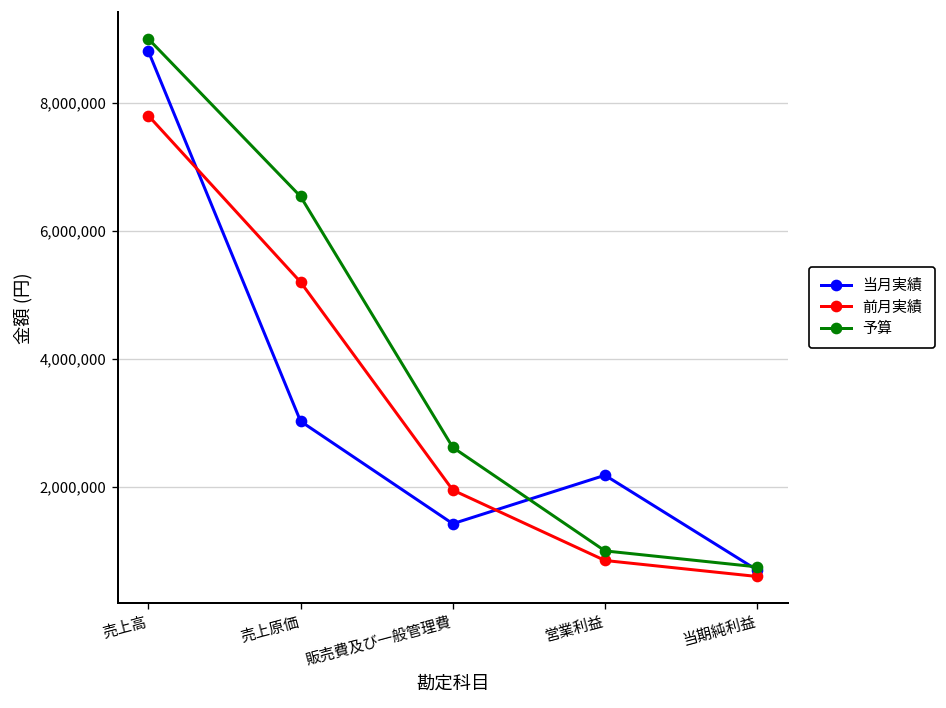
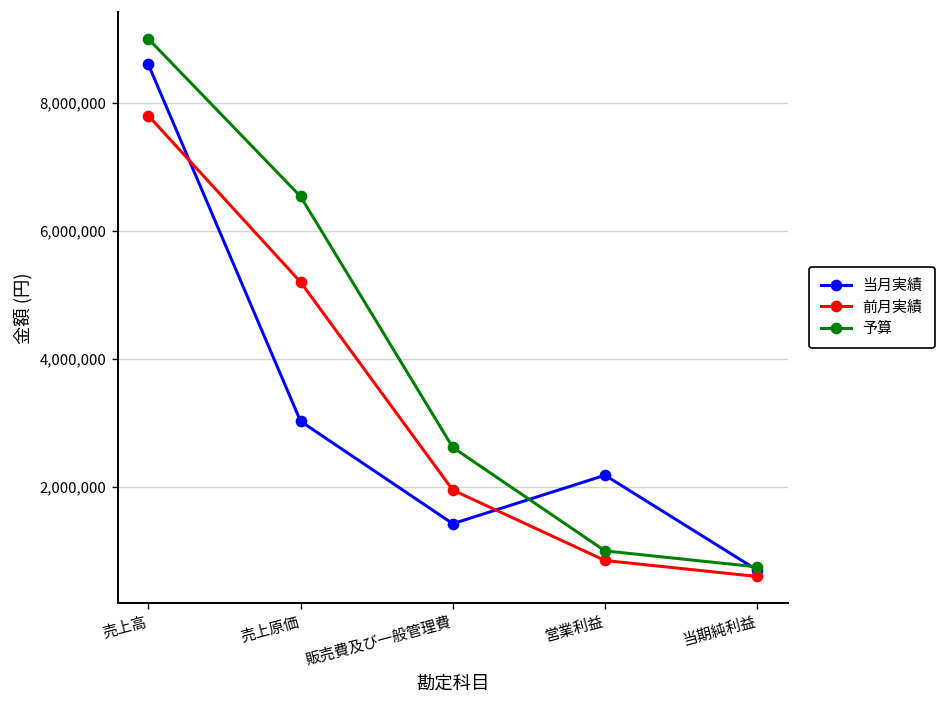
  {
    "当月実績": {
-     "売上高": "8,800,000",
+     "売上高": "8,600,000",
      "売上原価": "3,000,000",
      "販売費及び一般管理費": "1,400,000",
      "営業利益": "2,200,000",
      "当期純利益": "700,000"
    },
    "前月実績": {
      "売上高": "7,800,000",
      "売上原価": "5,200,000",
      "販売費及び一般管理費": "2,000,000",
      "営業利益": "900,000",
      "当期純利益": "600,000"
    },
    "予算": {
      "売上高": "9,000,000",
      "売上原価": "6,500,000",
      "販売費及び一般管理費": "2,600,000",
      "営業利益": "1,000,000",
      "当期純利益": "800,000"
    }
  }
